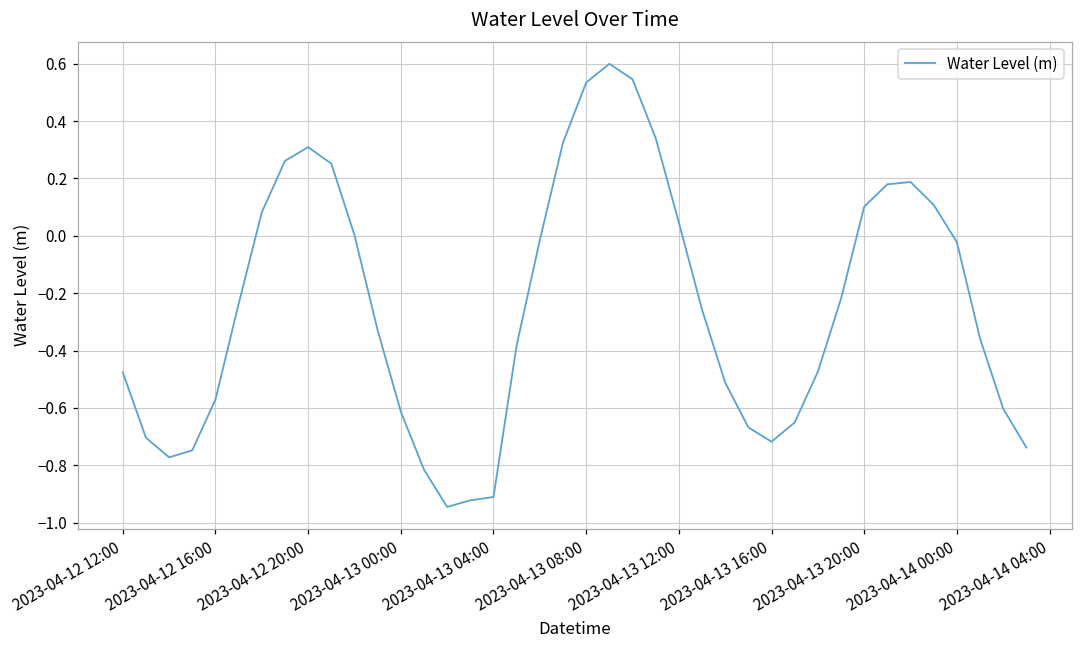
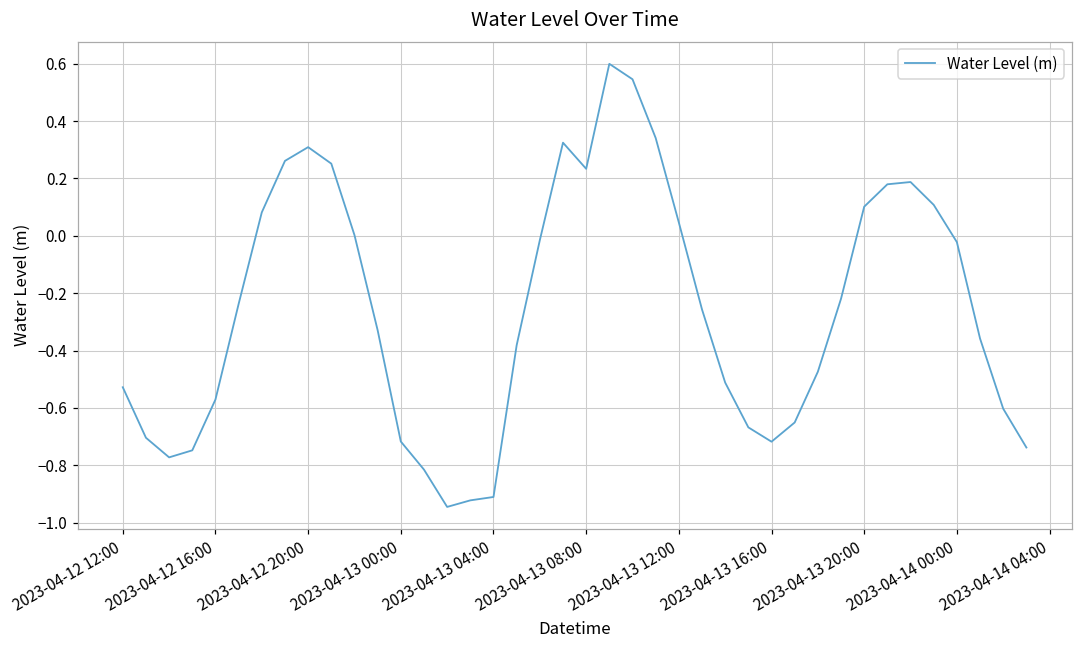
  {
-   "2023-04-12 12:00": -0.48,
+   "2023-04-12 12:00": -0.53,
    "2023-04-12 16:00": -0.57,
    "2023-04-12 20:00": 0.31,
-   "2023-04-13 00:00": -0.61,
+   "2023-04-13 00:00": -0.72,
    "2023-04-13 04:00": -0.91,
-   "2023-04-13 08:00": 0.53,
+   "2023-04-13 08:00": 0.23,
    "2023-04-13 12:00": 0.05,
    "2023-04-13 16:00": -0.72,
    "2023-04-13 20:00": 0.10,
    "2023-04-14 00:00": -0.02
  }
